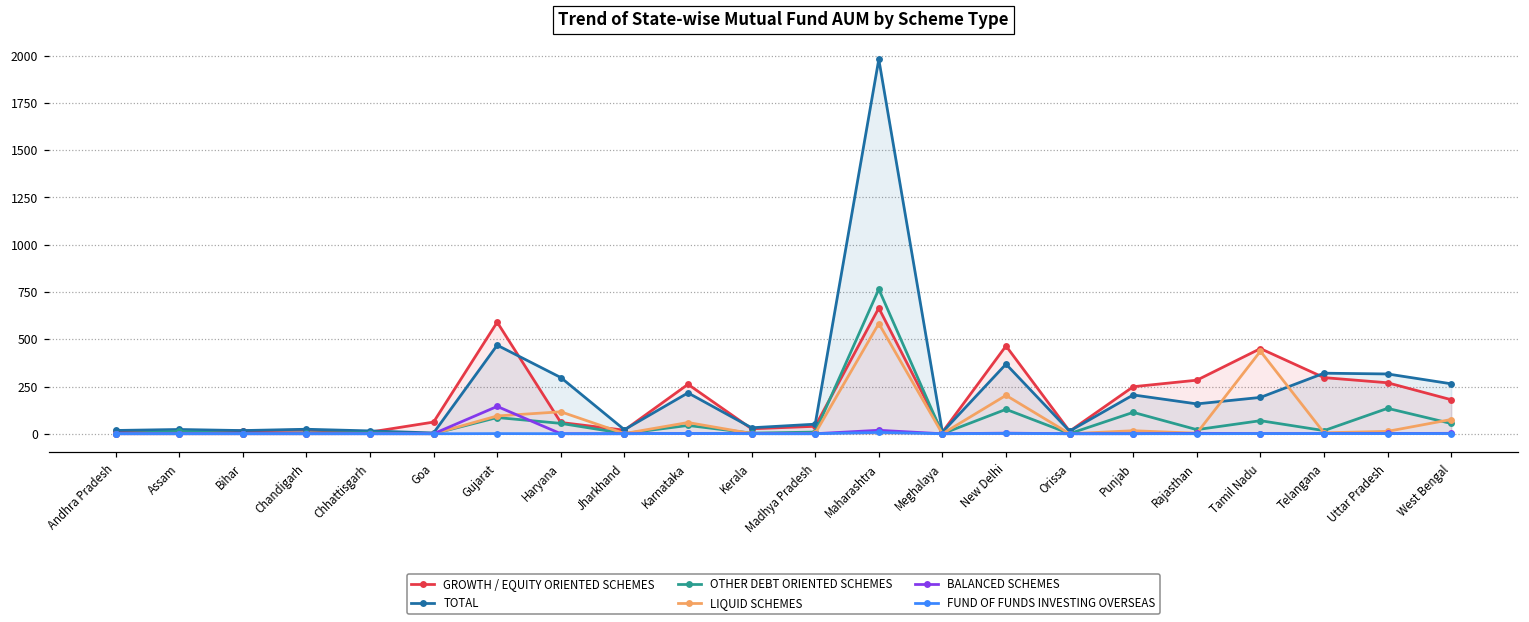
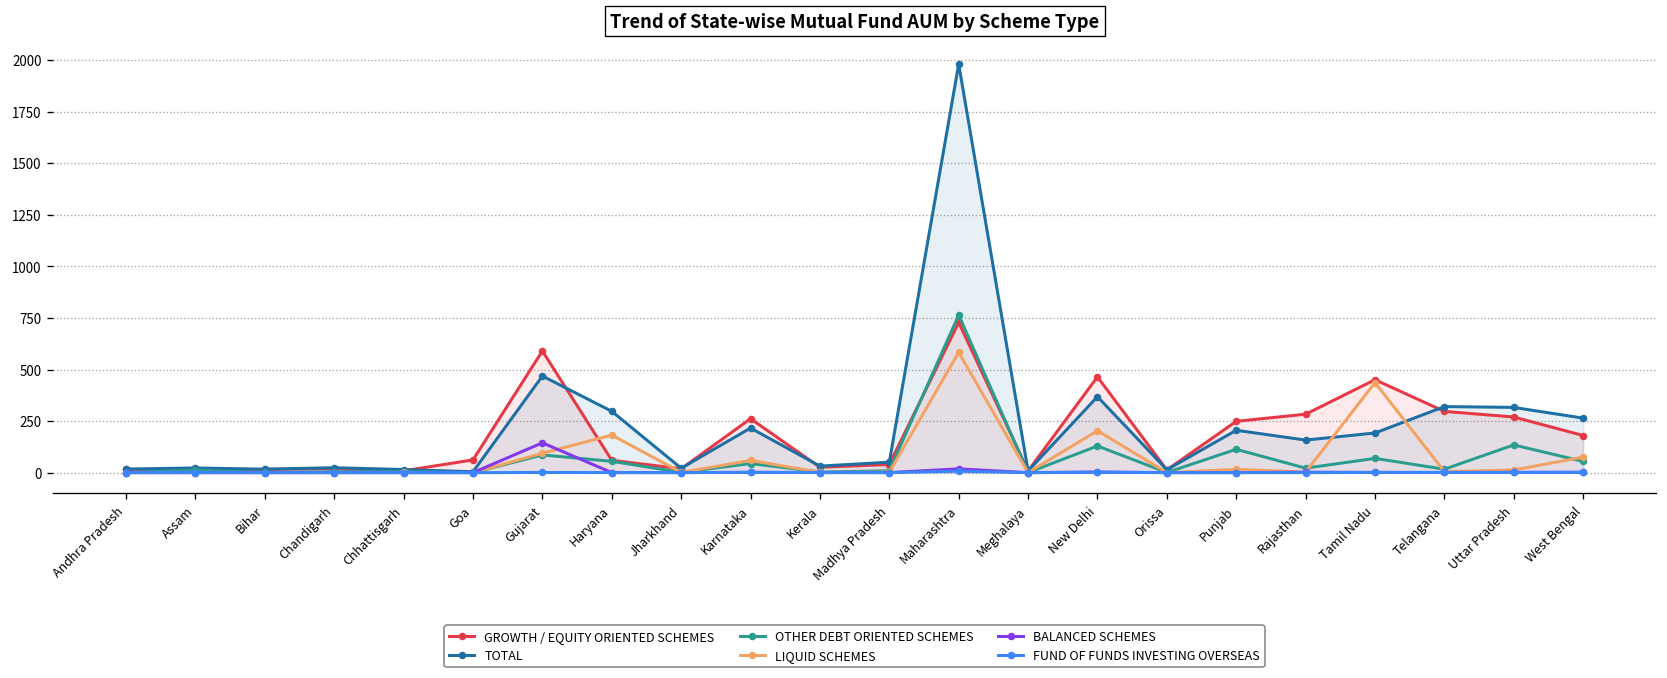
  {
    "GROWTH / EQUITY ORIENTED SCHEMES": {
      "Goa": 60,
      "Gujarat": 590,
      "Karnataka": 260,
-     "Maharashtra": 670,
+     "Maharashtra": 730,
      "New Delhi": 460,
      "Punjab": 250,
      "Rajasthan": 280,
      "Telangana": 300,
      "Uttar Pradesh": 270,
      "West Bengal": 180
    },
    "LIQUID SCHEMES": {
-     "Haryana": 120,
+     "Haryana": 180,
      "Karnataka": 60,
      "Maharashtra": 580,
      "New Delhi": 200,
      "Punjab": 20,
      "West Bengal": 80
    },
    "BALANCED SCHEMES": {
      "Gujarat": 140
    },
    "FUND OF FUNDS INVESTING OVERSEAS": {
      "Gujarat": 0
    }
  }
